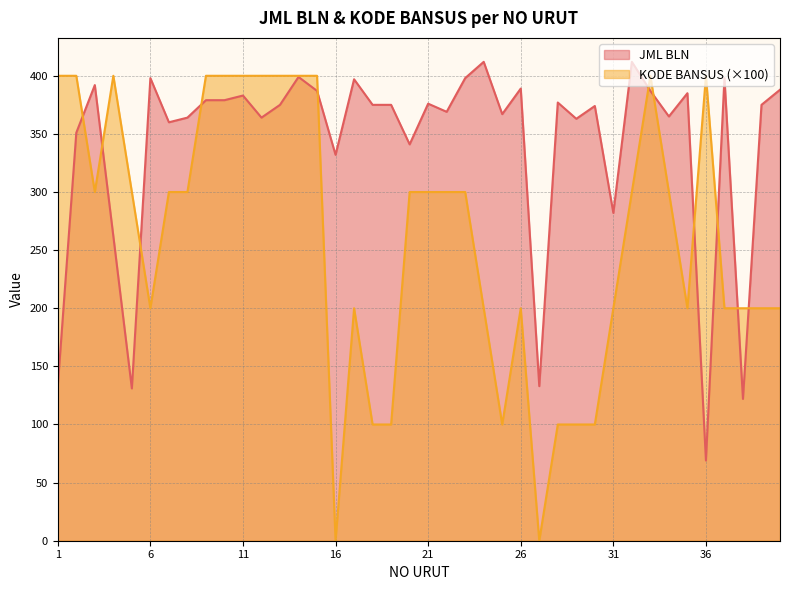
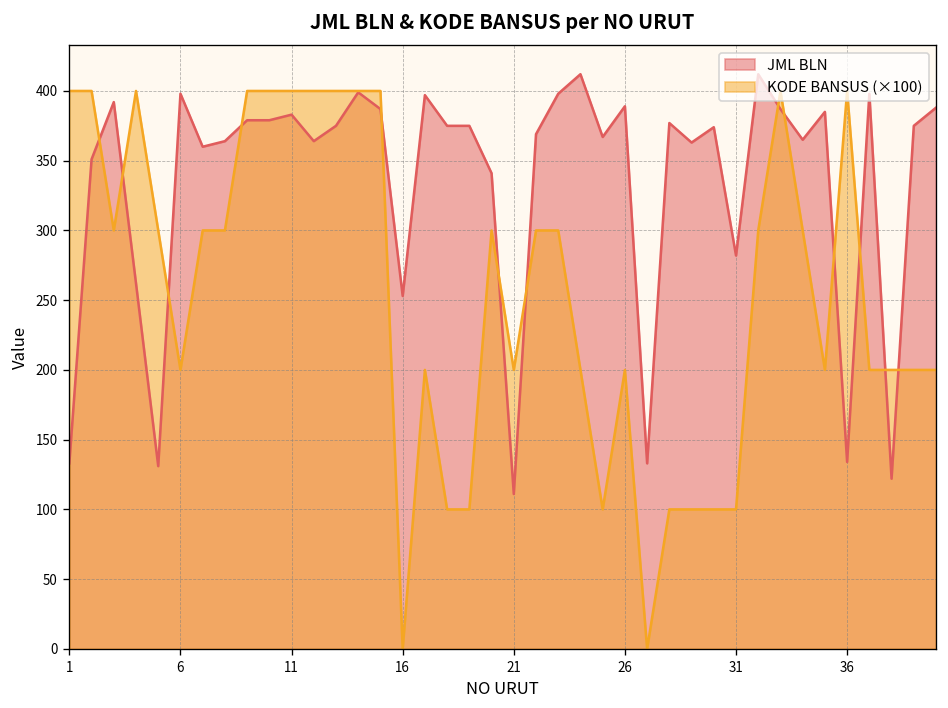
  {
    "JML BLN": {
      "1": 133,
      "6": 398,
      "11": 383,
-     "16": 332,
-     "21": 376,
+     "16": 253,
+     "21": 111,
      "26": 389,
      "31": 282,
-     "36": 69
+     "36": 134
    },
    "KODE BANSUS (×100)": {
      "1": 400,
      "6": 200,
      "11": 400,
      "16": 0,
-     "21": 300,
+     "21": 200,
      "26": 200,
-     "31": 200
+     "31": 100
    }
  }
